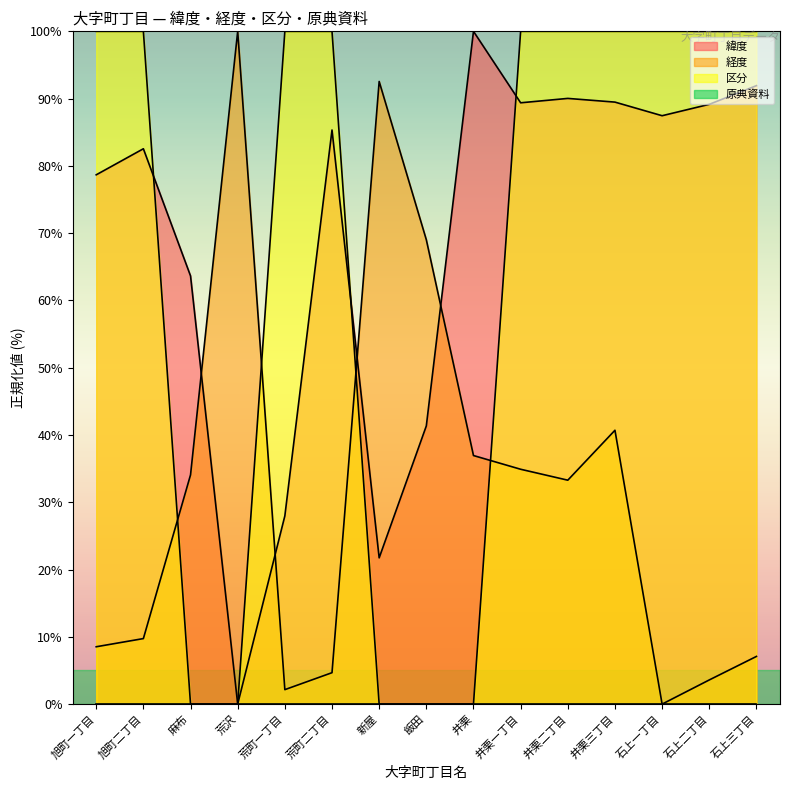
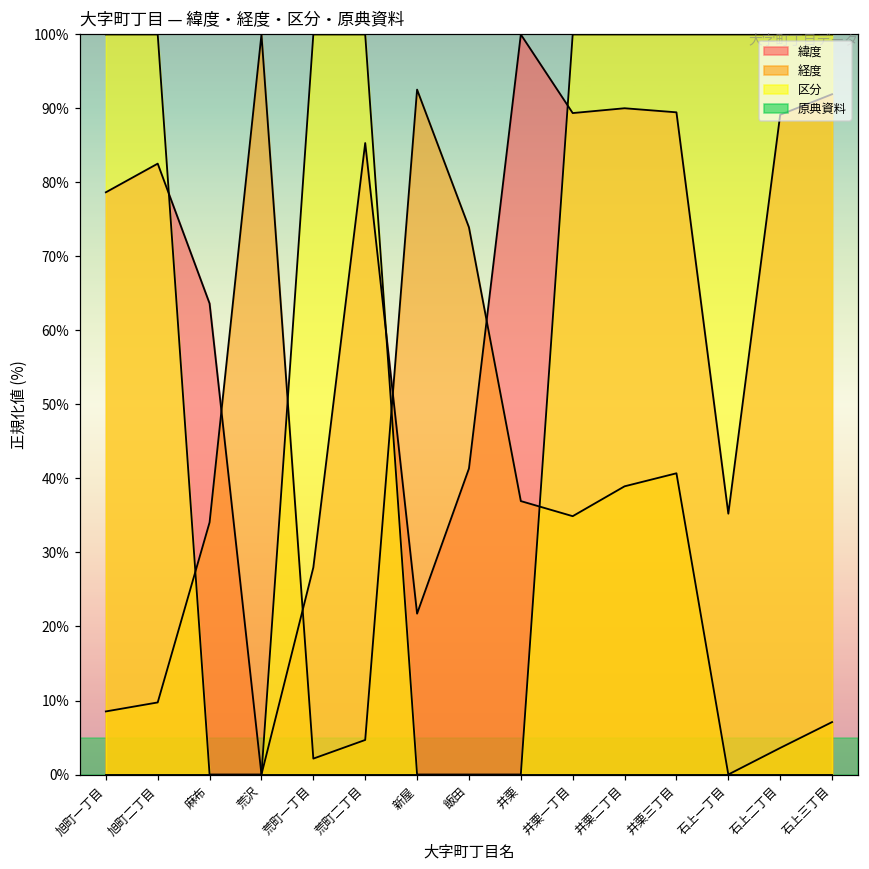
  {
    "緯度": {
      "旭町一丁目": "79%",
      "旭町二丁目": "83%",
      "麻布": "64%",
      "荒町一丁目": "28%",
      "荒町二丁目": "85%",
      "新屋": "22%",
      "飯田": "41%",
      "井栗": "100%",
      "井栗一丁目": "89%",
      "井栗二丁目": "90%",
      "井栗三丁目": "89%",
-     "石上一丁目": "87%",
+     "石上一丁目": "35%",
      "石上二丁目": "89%"
    },
    "経度": {
      "旭町一丁目": "9%",
      "旭町二丁目": "10%",
      "麻布": "34%",
      "荒沢": "100%",
      "荒町一丁目": "2%",
      "荒町二丁目": "5%",
      "新屋": "93%",
-     "飯田": "69%",
+     "飯田": "74%",
      "井栗": "37%",
      "井栗一丁目": "35%",
-     "井栗二丁目": "33%",
+     "井栗二丁目": "39%",
      "井栗三丁目": "41%",
      "石上二丁目": "4%",
      "石上三丁目": "7%"
    },
    "区分": {
      "旭町一丁目": "100%",
      "旭町二丁目": "100%",
      "荒町一丁目": "100%",
      "荒町二丁目": "100%",
      "井栗一丁目": "100%",
      "井栗二丁目": "100%",
      "井栗三丁目": "100%",
      "石上一丁目": "100%",
      "石上二丁目": "100%",
      "石上三丁目": "100%"
    },
    "原典資料": {
      "旭町一丁目": "0%",
      "旭町二丁目": "0%",
      "荒町一丁目": "0%",
      "荒町二丁目": "0%",
      "井栗一丁目": "0%",
      "井栗二丁目": "0%",
      "井栗三丁目": "0%",
      "石上二丁目": "0%",
      "石上三丁目": "0%"
    }
  }
